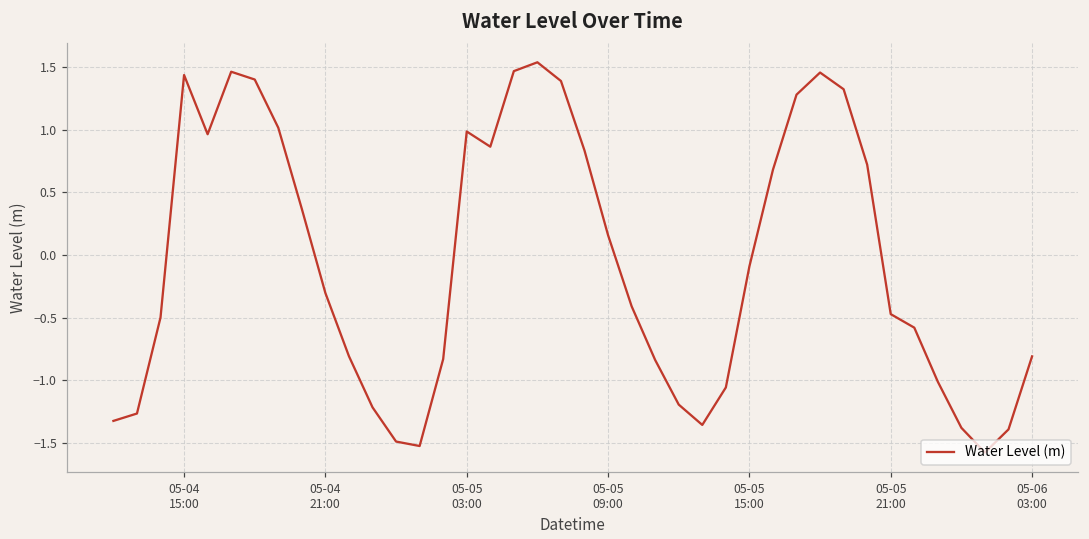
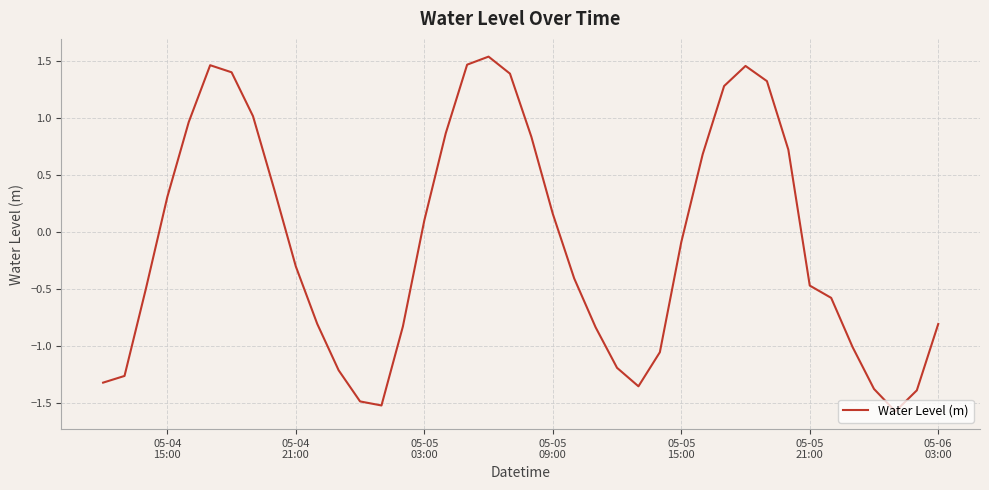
  {
-   "05-04 15:00": 1.44,
+   "05-04 15:00": 0.31,
    "05-04 21:00": -0.30,
-   "05-05 03:00": 0.99,
+   "05-05 03:00": 0.10,
    "05-05 09:00": 0.16,
    "05-05 15:00": -0.09,
    "05-05 21:00": -0.47,
    "05-06 03:00": -0.81
  }
